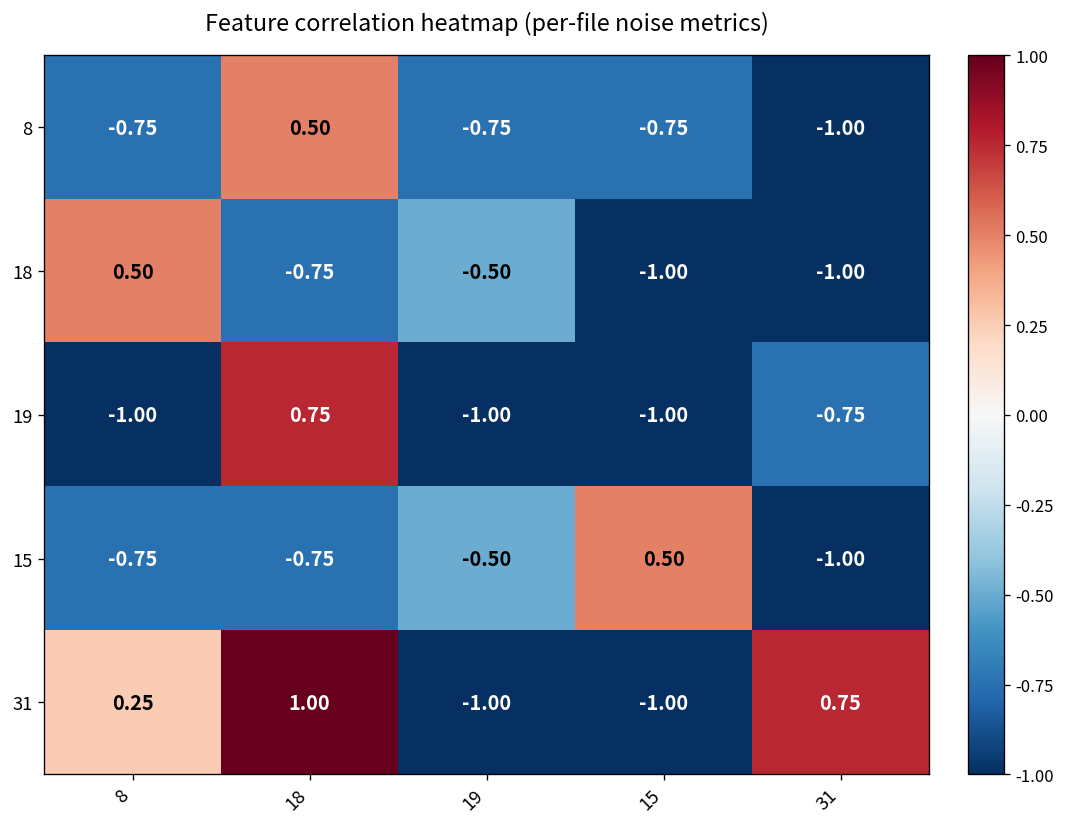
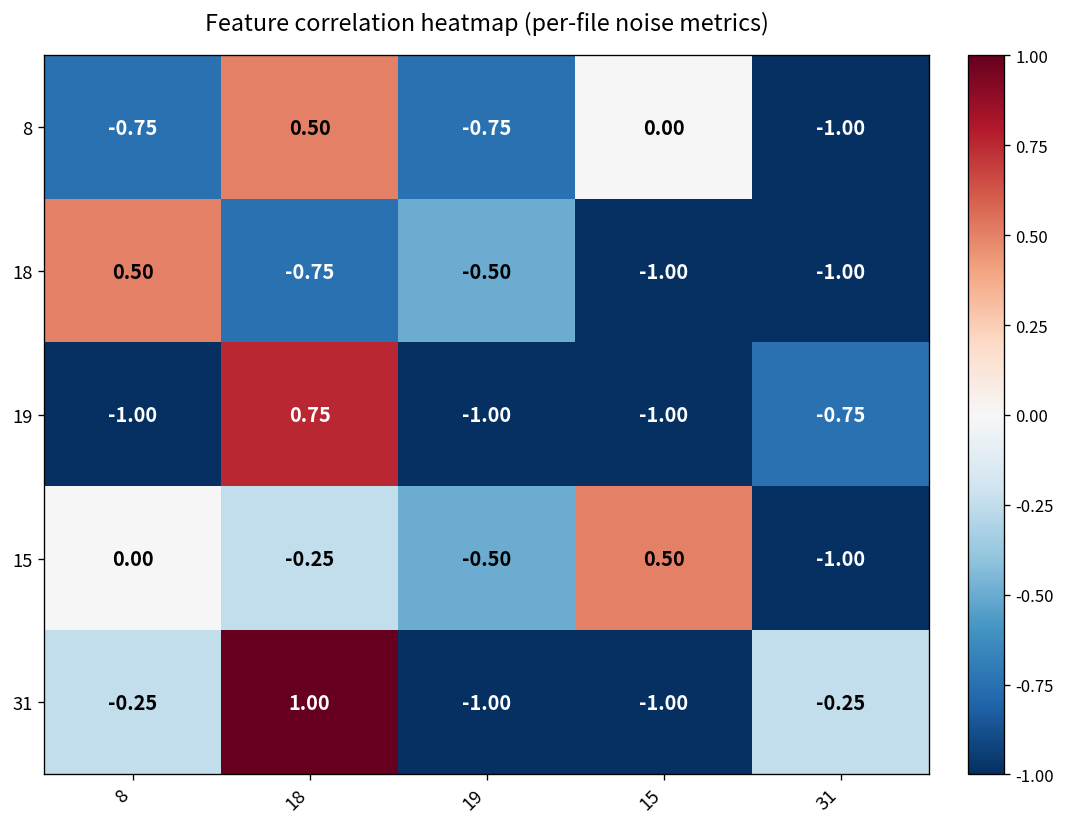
  {
    "8": {
      "8": -0.75,
      "18": 0.50,
      "19": -0.75,
-     "15": -0.75,
+     "15": 0.00,
      "31": -1.00
    },
    "18": {
      "8": 0.50,
      "18": -0.75,
      "19": -0.50,
      "15": -1.00,
      "31": -1.00
    },
    "19": {
      "8": -1.00,
      "18": 0.75,
      "19": -1.00,
      "15": -1.00,
      "31": -0.75
    },
    "15": {
-     "8": -0.75,
-     "18": -0.75,
+     "8": 0.00,
+     "18": -0.25,
      "19": -0.50,
      "15": 0.50,
      "31": -1.00
    },
    "31": {
-     "8": 0.25,
+     "8": -0.25,
      "18": 1.00,
      "19": -1.00,
      "15": -1.00,
-     "31": 0.75
+     "31": -0.25
    }
  }
